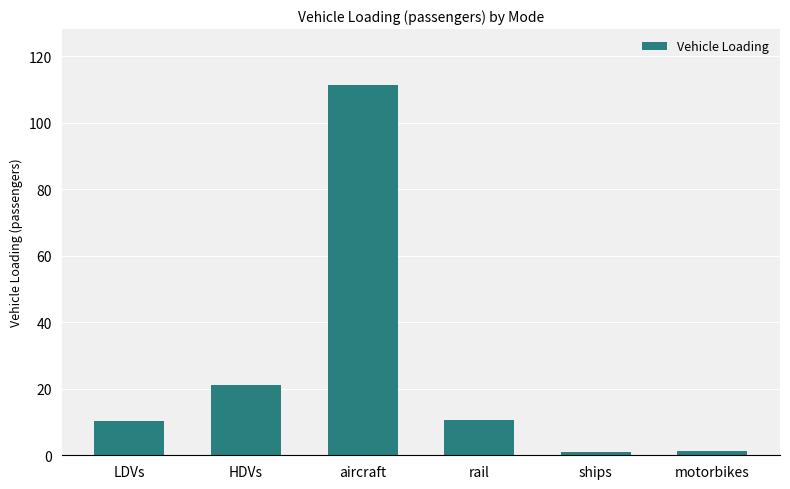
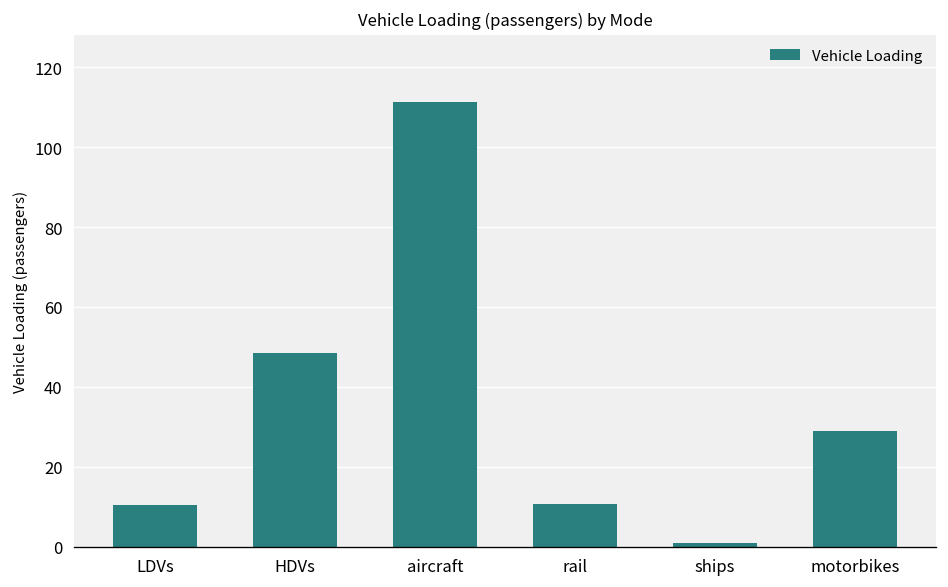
  {
    "LDVs": 10,
-   "HDVs": 21,
+   "HDVs": 49,
    "aircraft": 111,
    "rail": 11,
    "ships": 1,
-   "motorbikes": 1
+   "motorbikes": 29
  }
